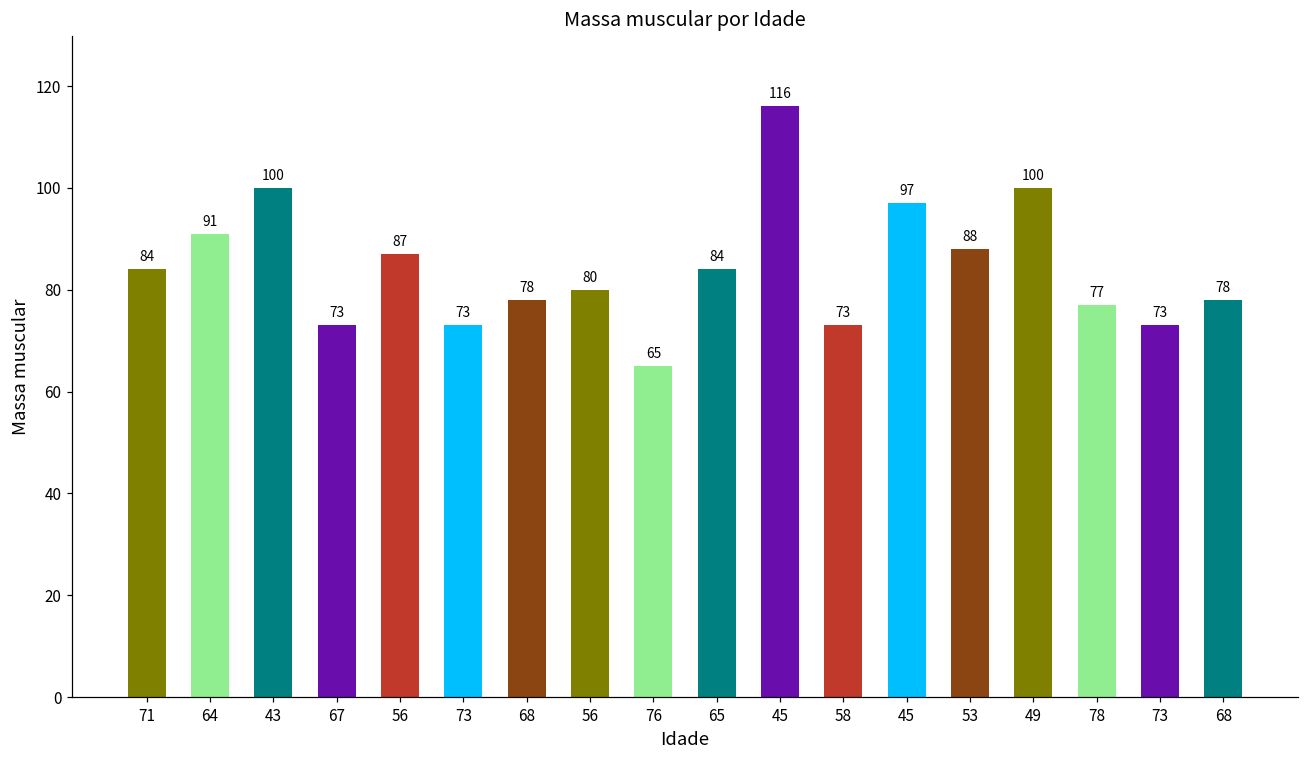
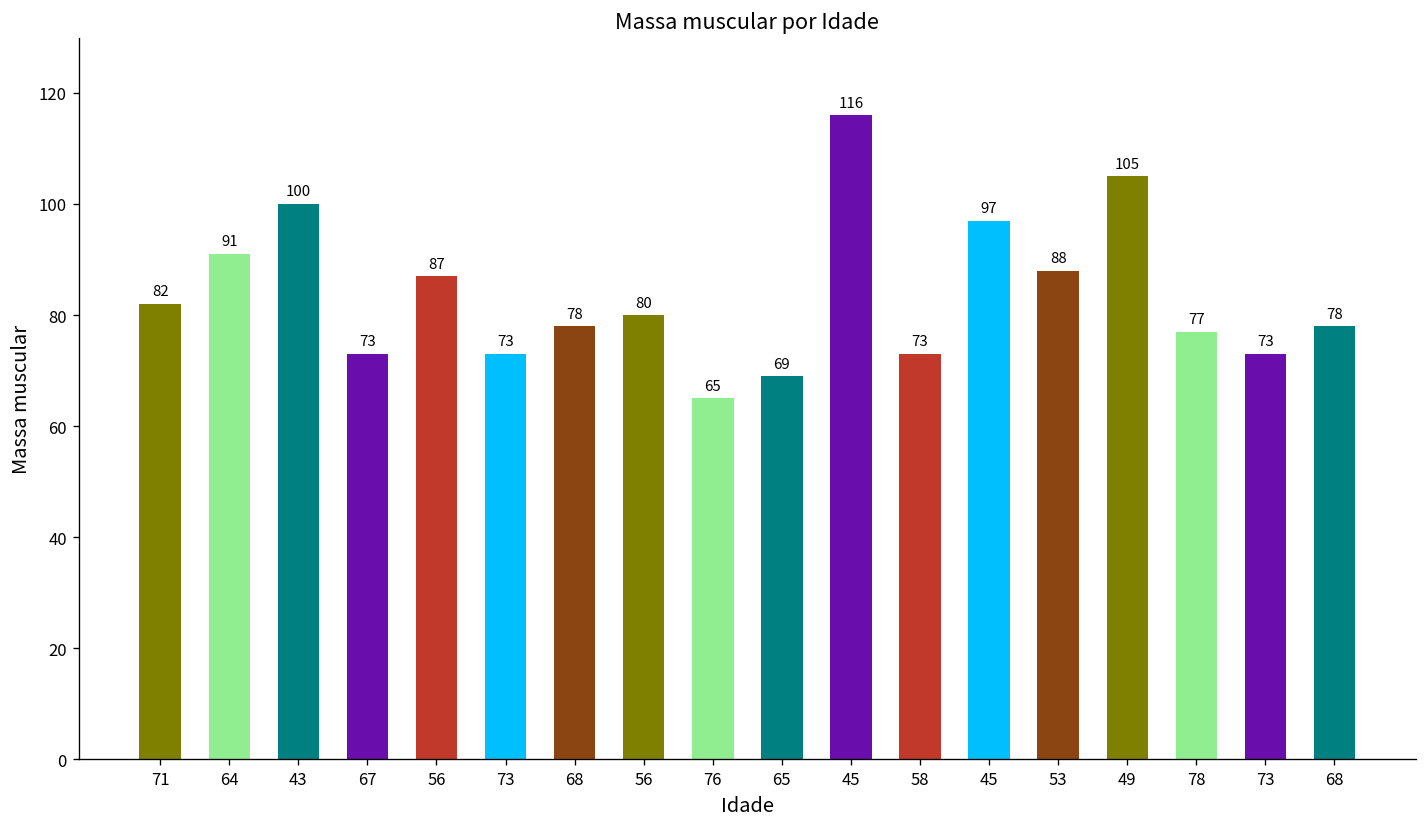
  {
-   "71": 84,
+   "71": 82,
    "64": 91,
    "43": 100,
    "67": 73,
    "76": 65,
-   "65": 84,
+   "65": 69,
    "58": 73,
    "53": 88,
-   "49": 100,
+   "49": 105,
    "78": 77
  }
